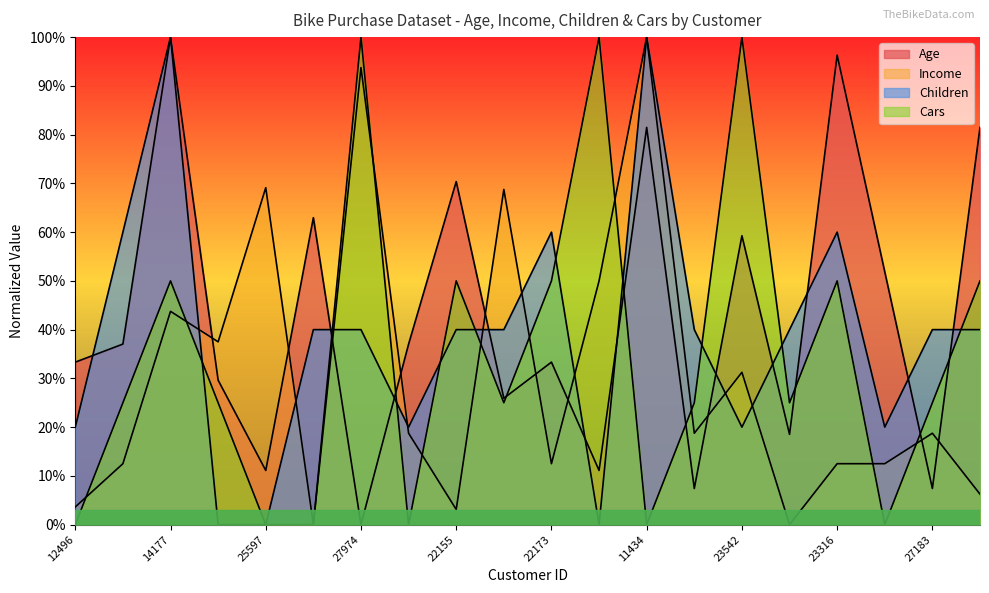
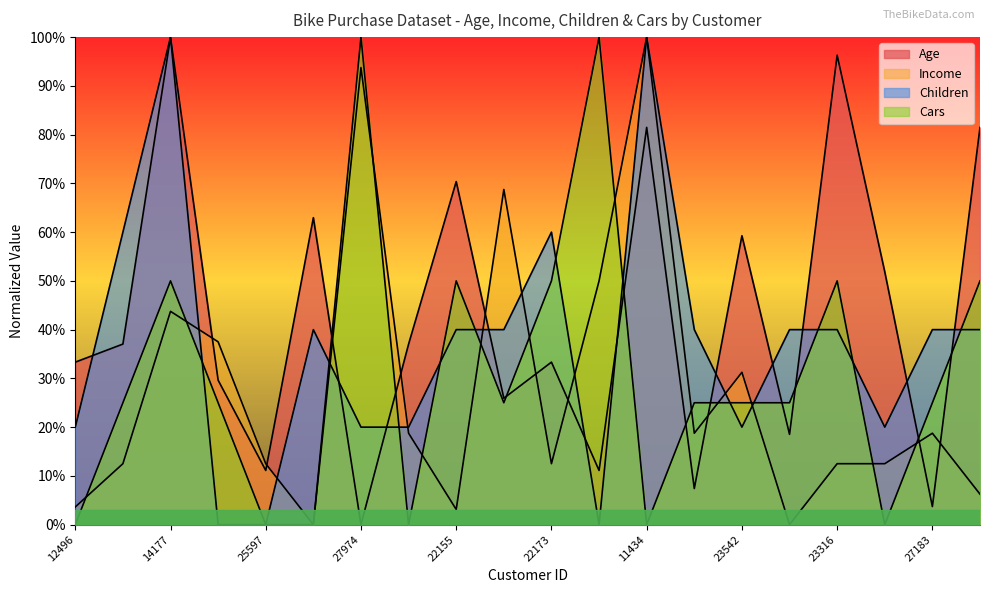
  {
    "Age": {
      "12496": "33%",
      "25597": "11%",
      "22155": "70%",
      "22173": "33%",
      "11434": "81%",
      "23542": "59%",
      "23316": "96%",
-     "27183": "7%"
+     "27183": "4%"
    },
    "Income": {
      "12496": "4%",
      "14177": "44%",
-     "25597": "69%",
+     "25597": "13%",
      "27974": "94%",
      "22155": "3%",
      "22173": "13%",
      "23542": "31%",
      "23316": "13%",
      "27183": "19%"
    },
    "Children": {
      "12496": "20%",
-     "27974": "40%",
+     "27974": "20%",
      "22155": "40%",
      "22173": "60%",
      "23542": "20%",
-     "23316": "60%",
+     "23316": "40%",
      "27183": "40%"
    },
    "Cars": {
      "14177": "50%",
      "27974": "100%",
      "22155": "50%",
      "22173": "50%",
-     "23542": "100%",
+     "23542": "25%",
      "23316": "50%",
      "27183": "25%"
    }
  }
